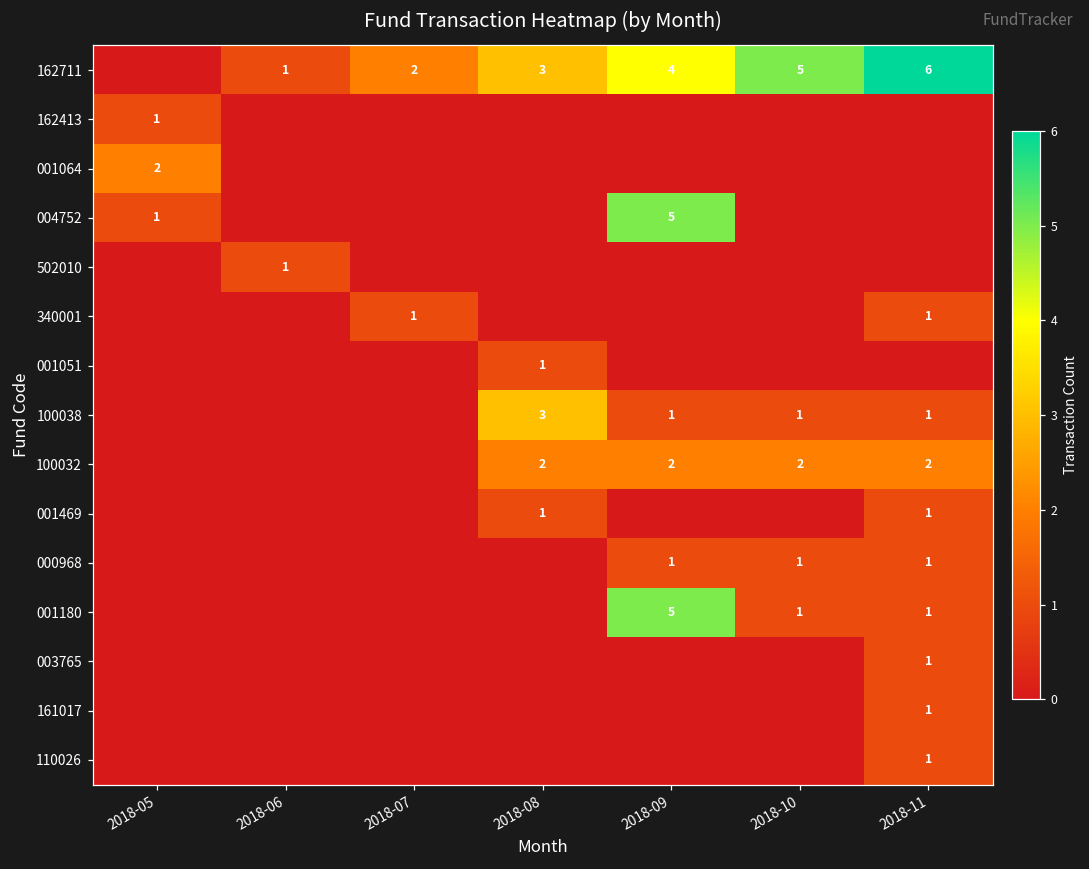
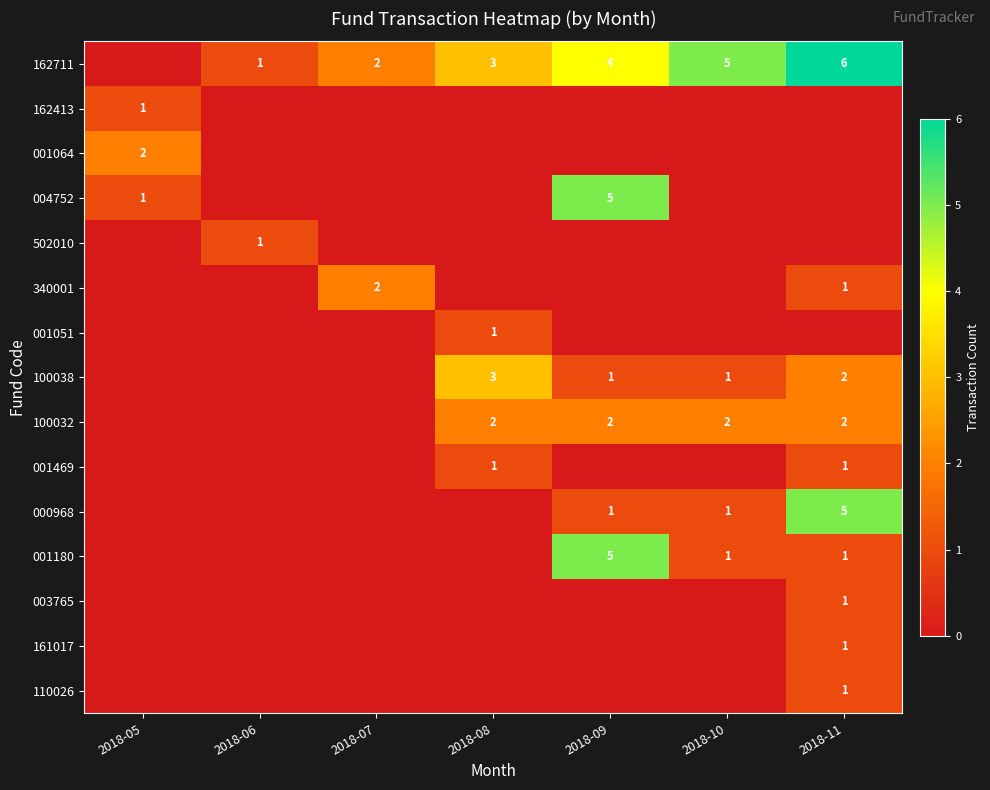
  {
    "162711": {
      "2018-06": 1,
      "2018-07": 2,
      "2018-08": 3,
      "2018-09": 4,
      "2018-10": 5,
      "2018-11": 6
    },
    "162413": {
      "2018-05": 1
    },
    "001064": {
      "2018-05": 2
    },
    "004752": {
      "2018-05": 1,
      "2018-09": 5
    },
    "502010": {
      "2018-06": 1
    },
    "340001": {
-     "2018-07": 1,
+     "2018-07": 2,
      "2018-11": 1
    },
    "001051": {
      "2018-08": 1
    },
    "100038": {
      "2018-08": 3,
      "2018-09": 1,
      "2018-10": 1,
-     "2018-11": 1
+     "2018-11": 2
    },
    "100032": {
      "2018-08": 2,
      "2018-09": 2,
      "2018-10": 2,
      "2018-11": 2
    },
    "001469": {
      "2018-08": 1,
      "2018-11": 1
    },
    "000968": {
      "2018-09": 1,
      "2018-10": 1,
-     "2018-11": 1
+     "2018-11": 5
    },
    "001180": {
      "2018-09": 5,
      "2018-10": 1,
      "2018-11": 1
    },
    "003765": {
      "2018-11": 1
    },
    "161017": {
      "2018-11": 1
    },
    "110026": {
      "2018-11": 1
    }
  }
